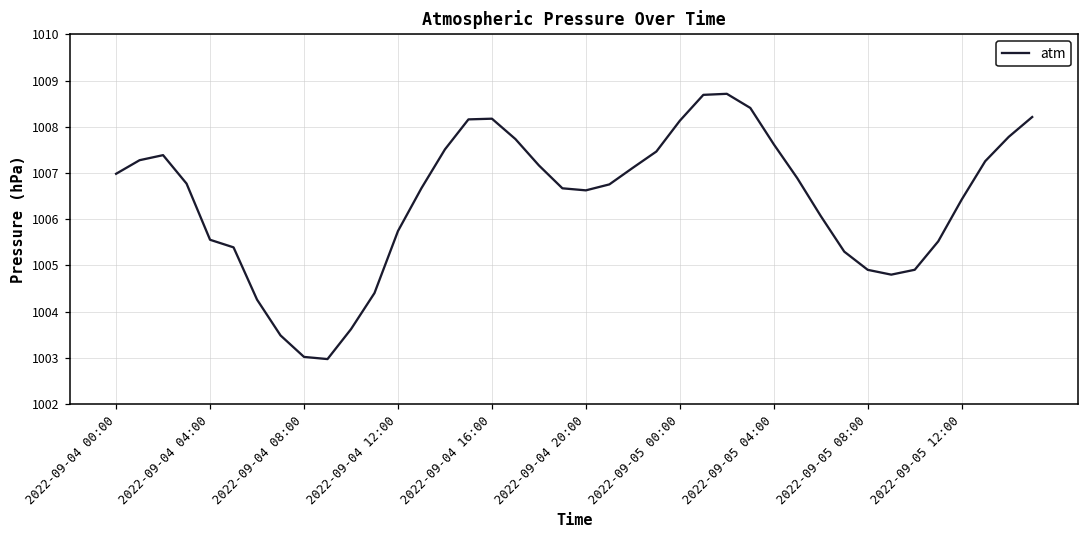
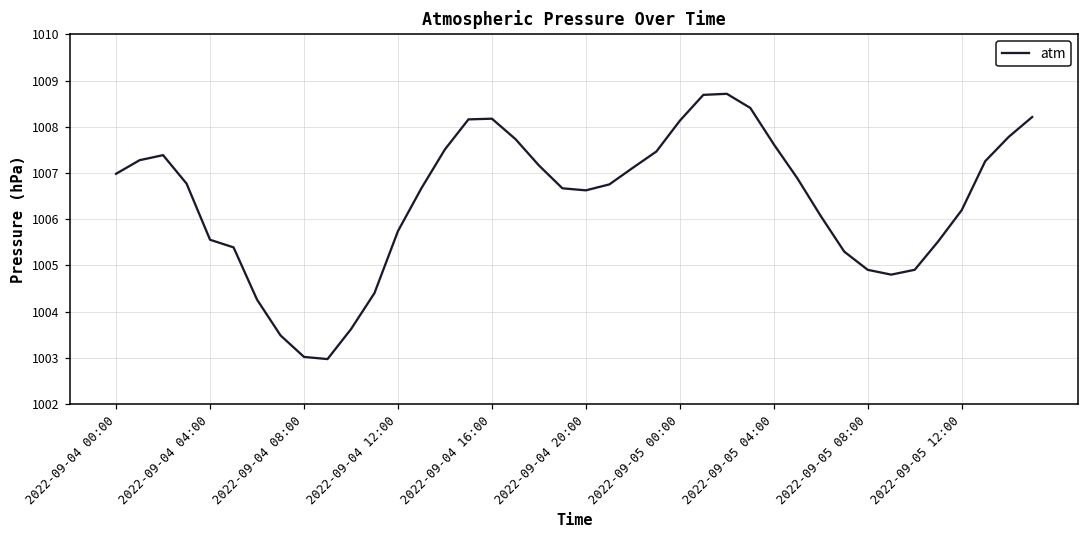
  {
    "2022-09-04 00:00": 1007.0,
    "2022-09-04 04:00": 1005.6,
    "2022-09-04 08:00": 1003.0,
    "2022-09-04 12:00": 1005.7,
    "2022-09-04 16:00": 1008.2,
    "2022-09-04 20:00": 1006.6,
    "2022-09-05 00:00": 1008.1,
    "2022-09-05 04:00": 1007.6,
    "2022-09-05 08:00": 1004.9,
-   "2022-09-05 12:00": 1006.4
+   "2022-09-05 12:00": 1006.2
  }
